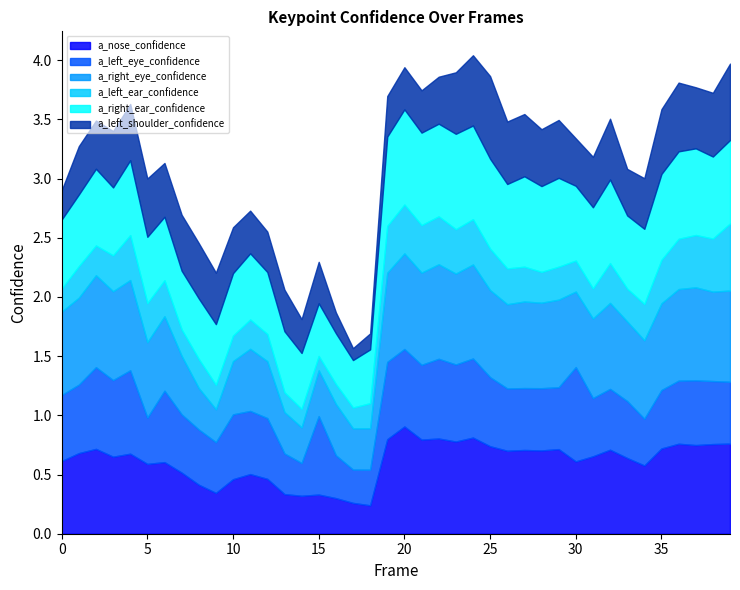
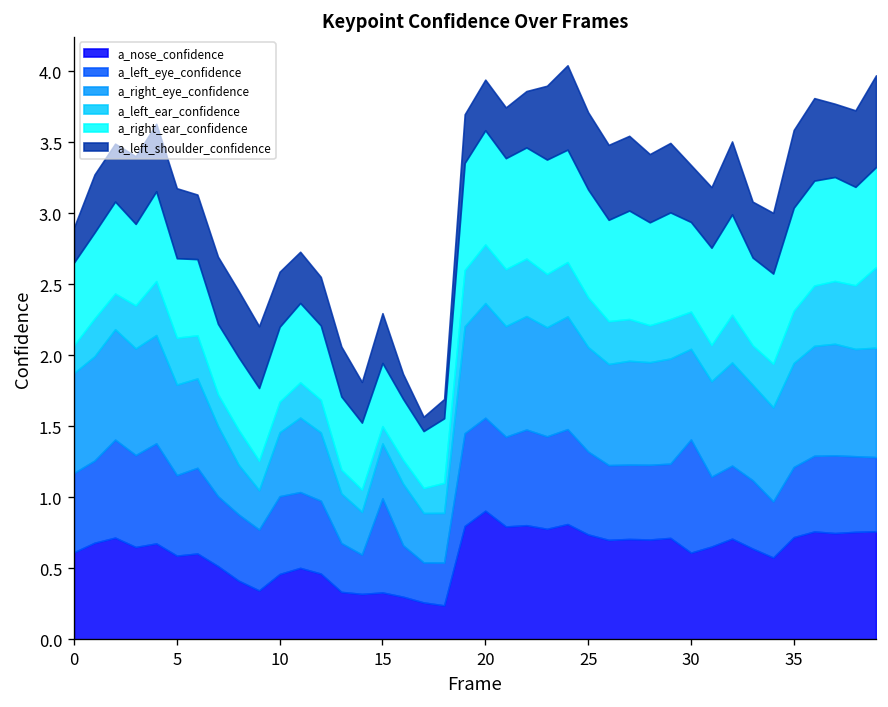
  {
    "a_nose_confidence": {
      "0": 0.61,
      "5": 0.59,
      "10": 0.46,
      "15": 0.33,
      "20": 0.91,
      "25": 0.74,
      "30": 0.61,
      "35": 0.72
    },
    "a_left_eye_confidence": {
      "0": 0.56,
-     "5": 0.39,
+     "5": 0.57,
      "10": 0.55,
      "15": 0.66,
      "20": 0.65,
      "25": 0.58,
      "30": 0.80,
      "35": 0.49
    },
    "a_left_shoulder_confidence": {
      "0": 0.25,
      "5": 0.49,
      "10": 0.39,
      "15": 0.35,
      "20": 0.36,
-     "25": 0.70,
+     "25": 0.54,
      "30": 0.40,
      "35": 0.55
    }
  }
